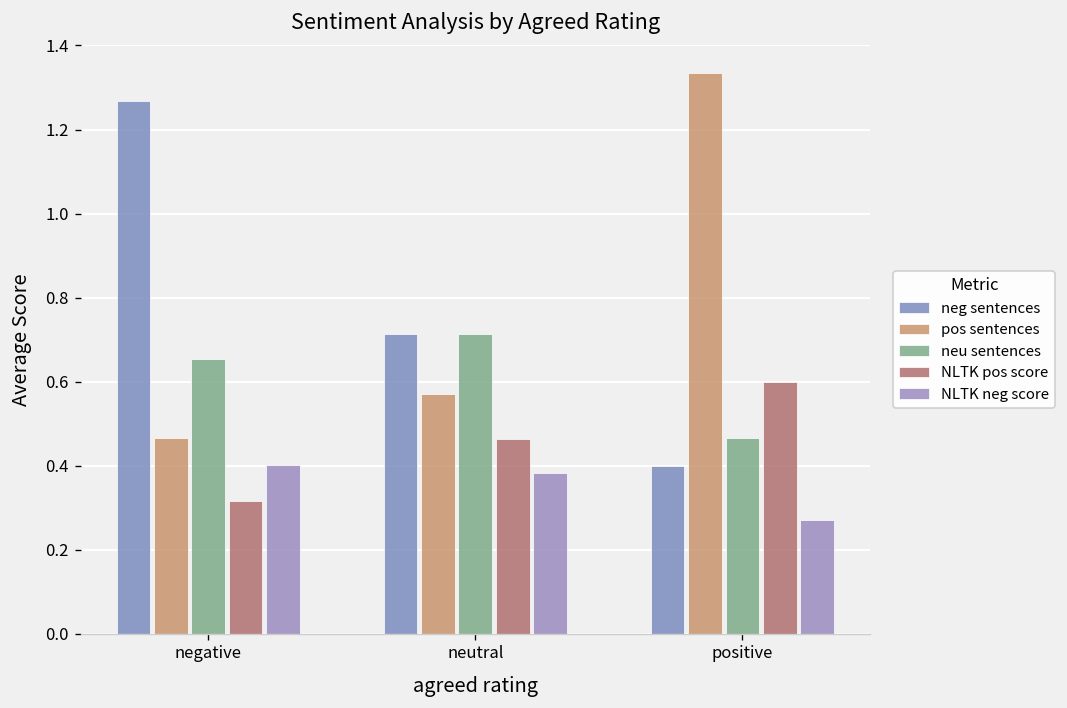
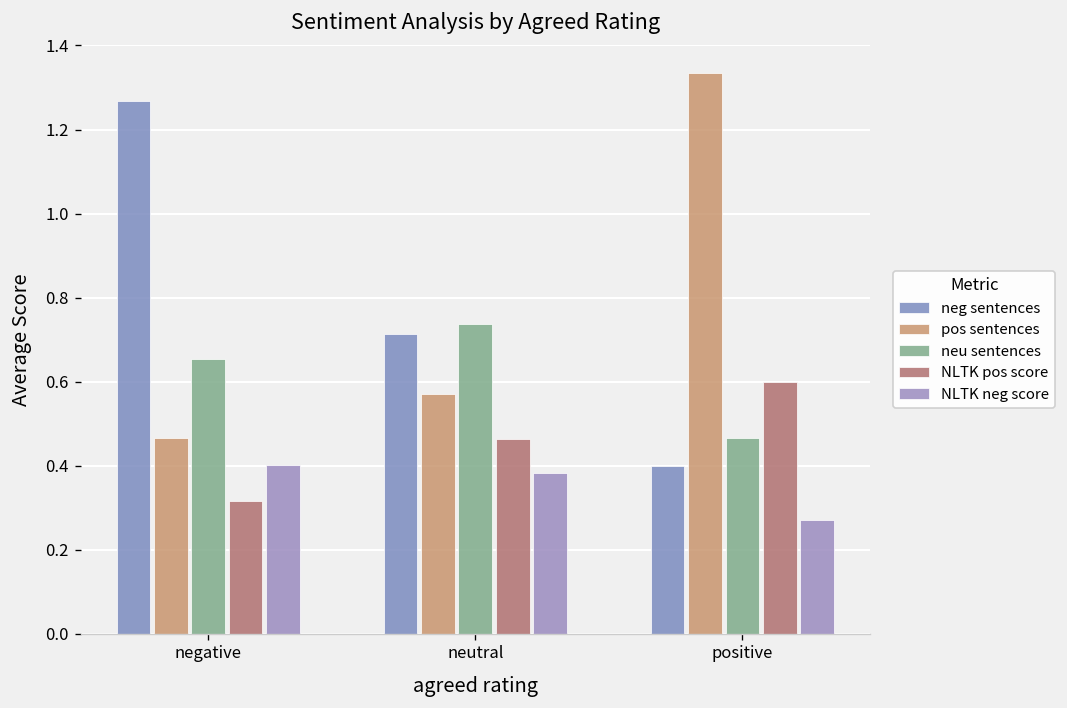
  {
    "neu sentences": {
      "negative": 0.65,
-     "neutral": 0.71,
+     "neutral": 0.74,
      "positive": 0.47
    }
  }
